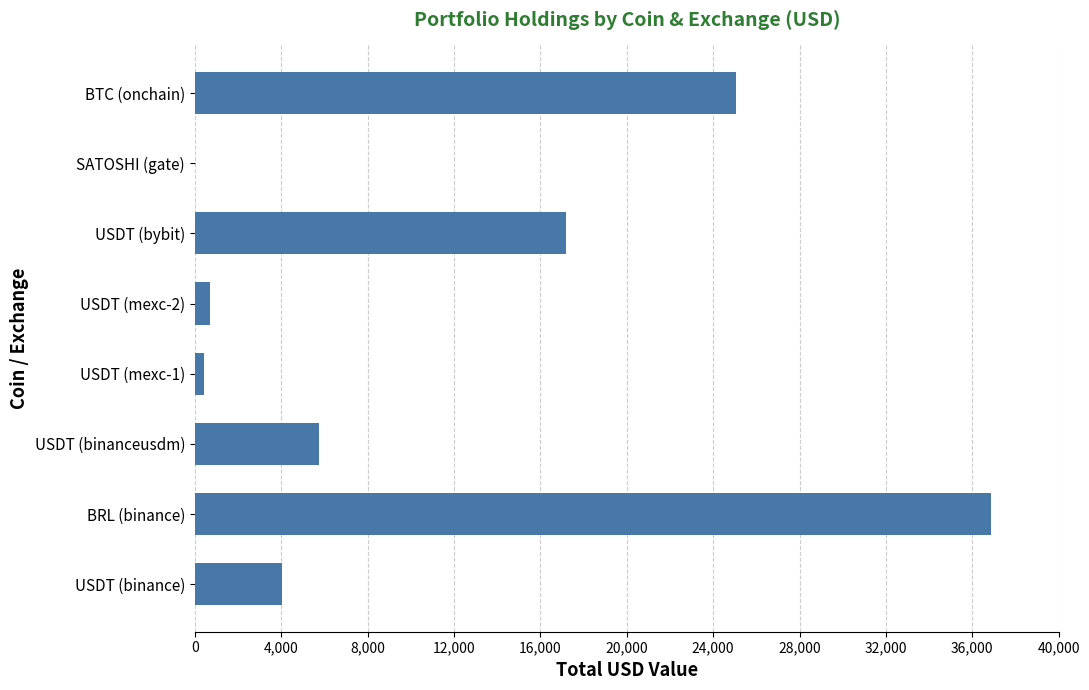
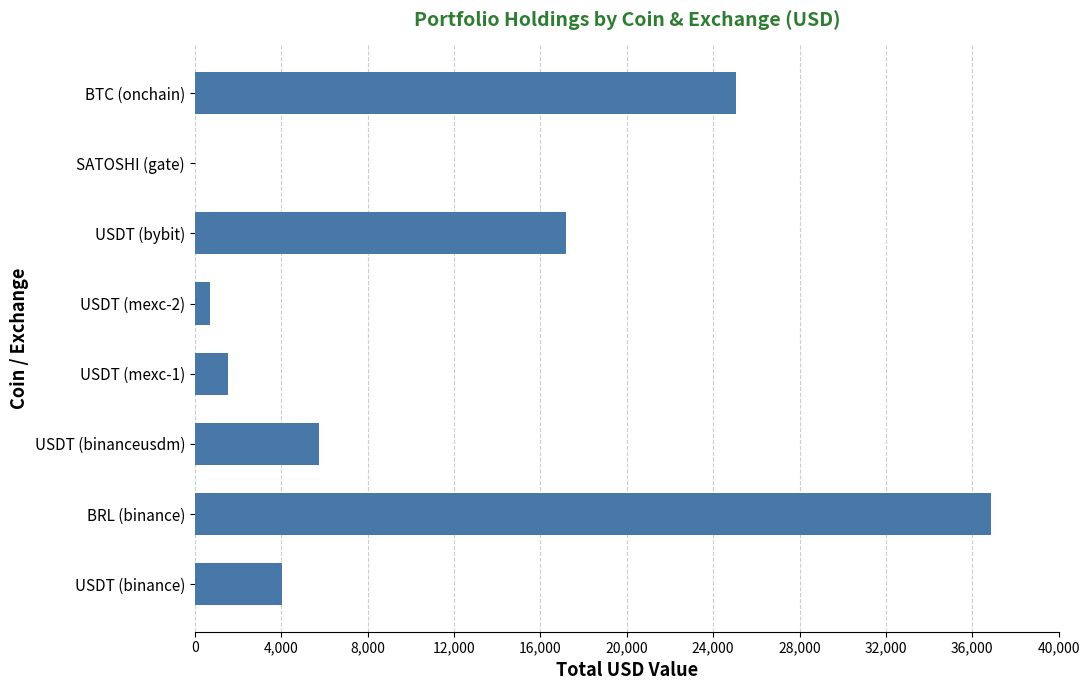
  {
    "BTC (onchain)": "25,100",
    "USDT (bybit)": "17,200",
    "USDT (mexc-2)": "700",
-   "USDT (mexc-1)": "400",
+   "USDT (mexc-1)": "1,600",
    "USDT (binanceusdm)": "5,700",
    "BRL (binance)": "36,800",
    "USDT (binance)": "4,000"
  }
